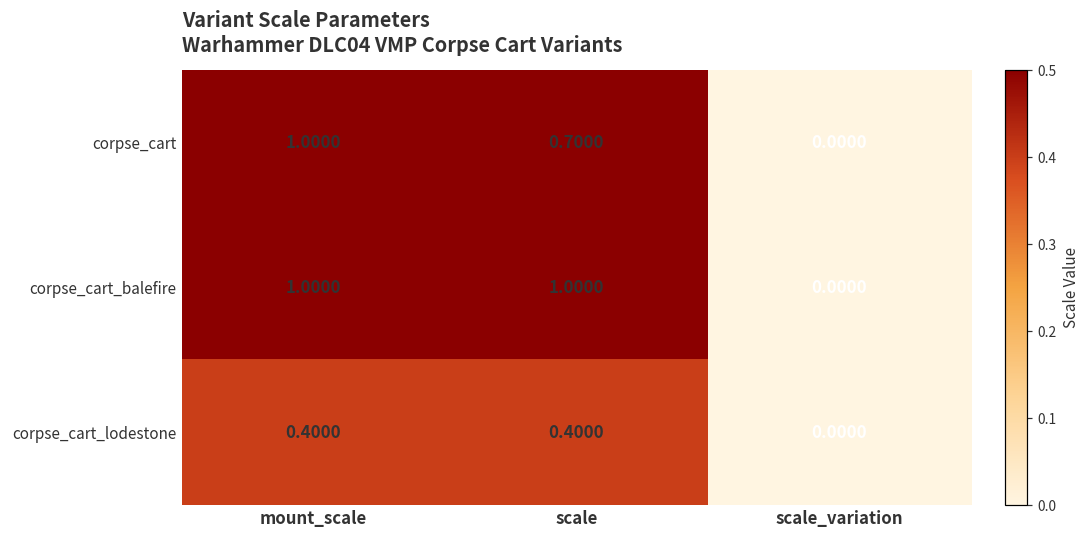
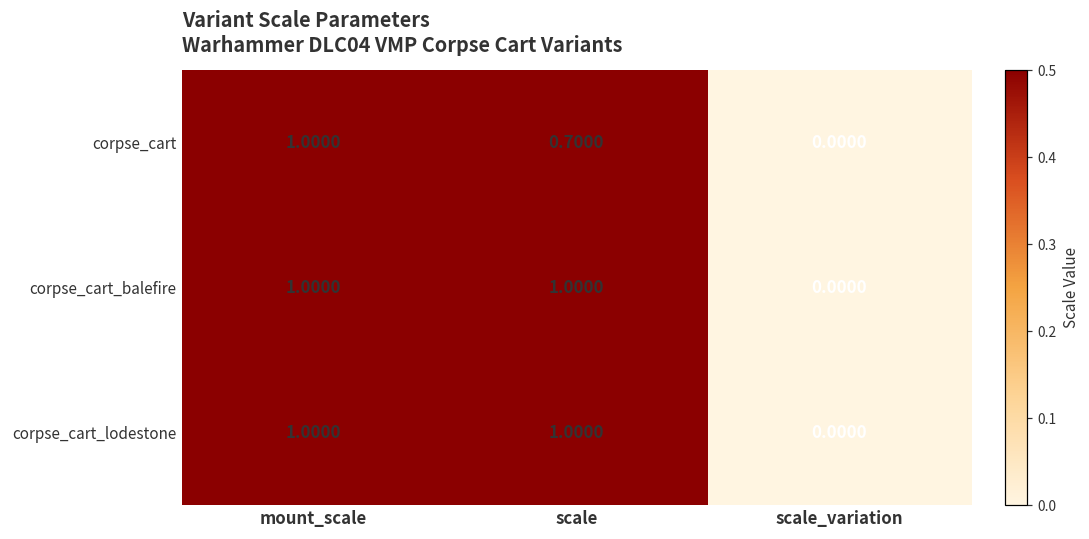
  {
    "corpse_cart": {
      "mount_scale": 1.0000,
      "scale": 0.7000
    },
    "corpse_cart_balefire": {
      "mount_scale": 1.0000,
      "scale": 1.0000
    },
    "corpse_cart_lodestone": {
-     "mount_scale": 0.4000,
-     "scale": 0.4000
+     "mount_scale": 1.0000,
+     "scale": 1.0000
    }
  }
